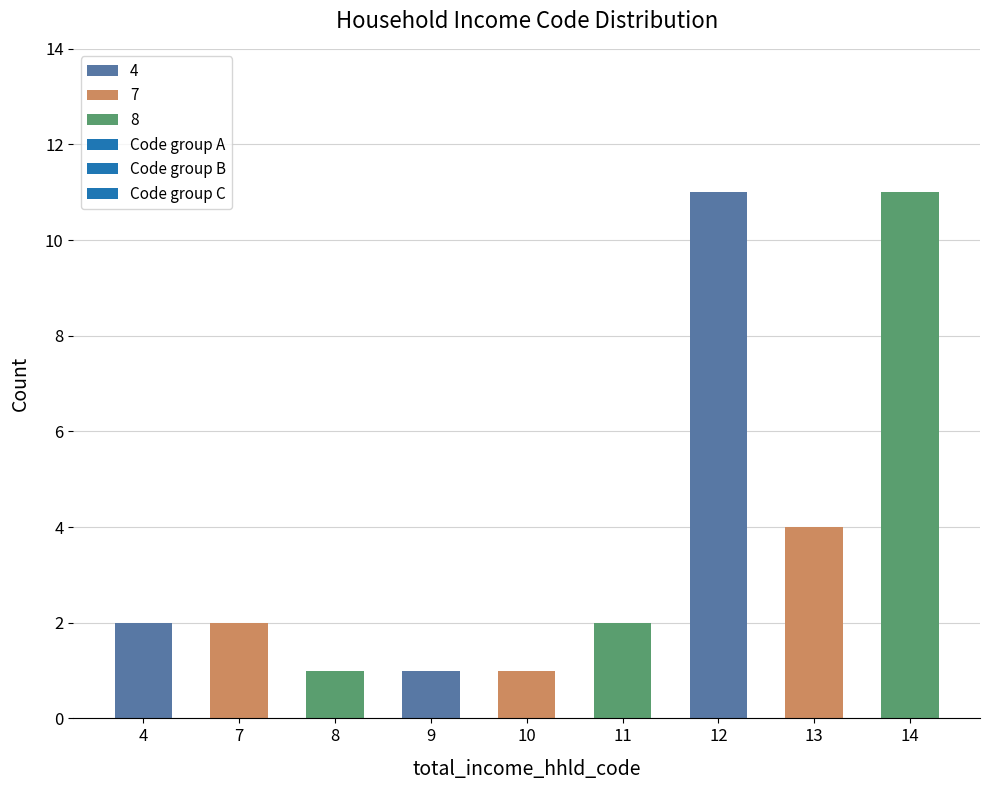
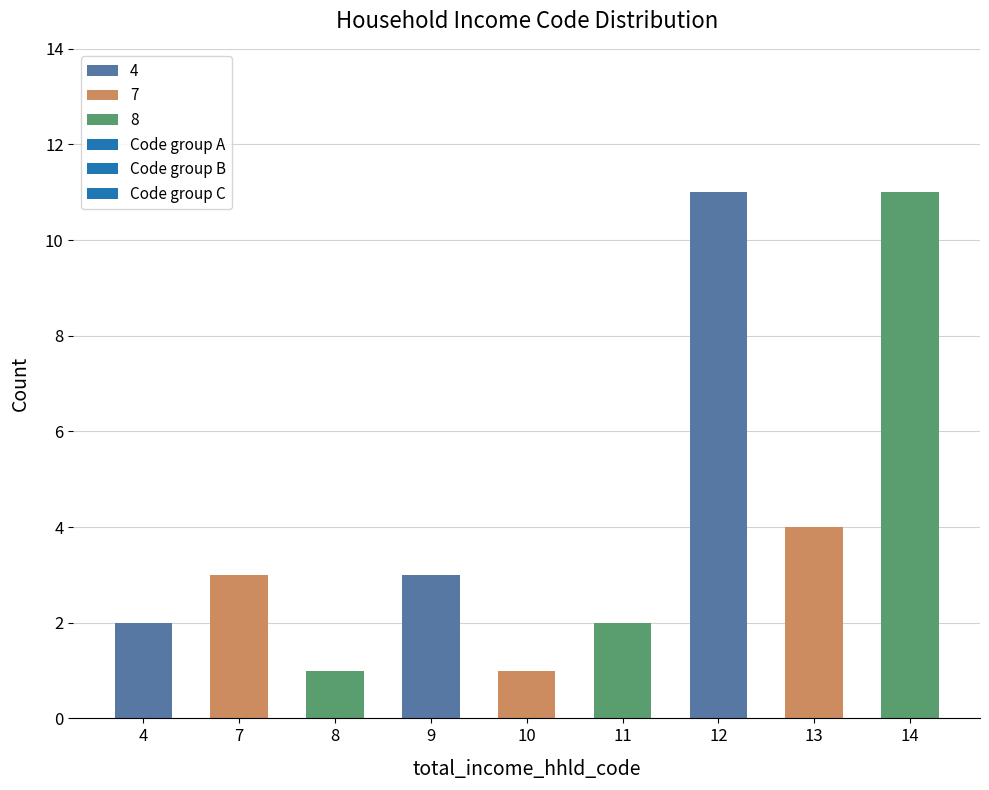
  {
    "4": 2,
-   "7": 2,
+   "7": 3,
    "8": 1,
-   "9": 1,
+   "9": 3,
    "10": 1,
    "11": 2,
    "12": 11,
    "13": 4,
    "14": 11
  }
